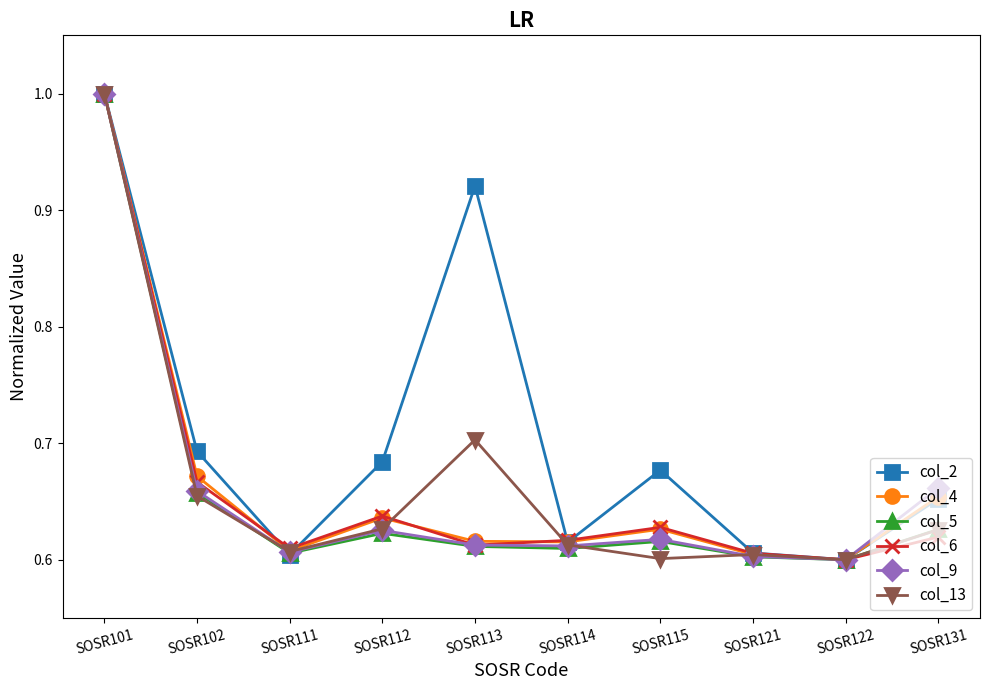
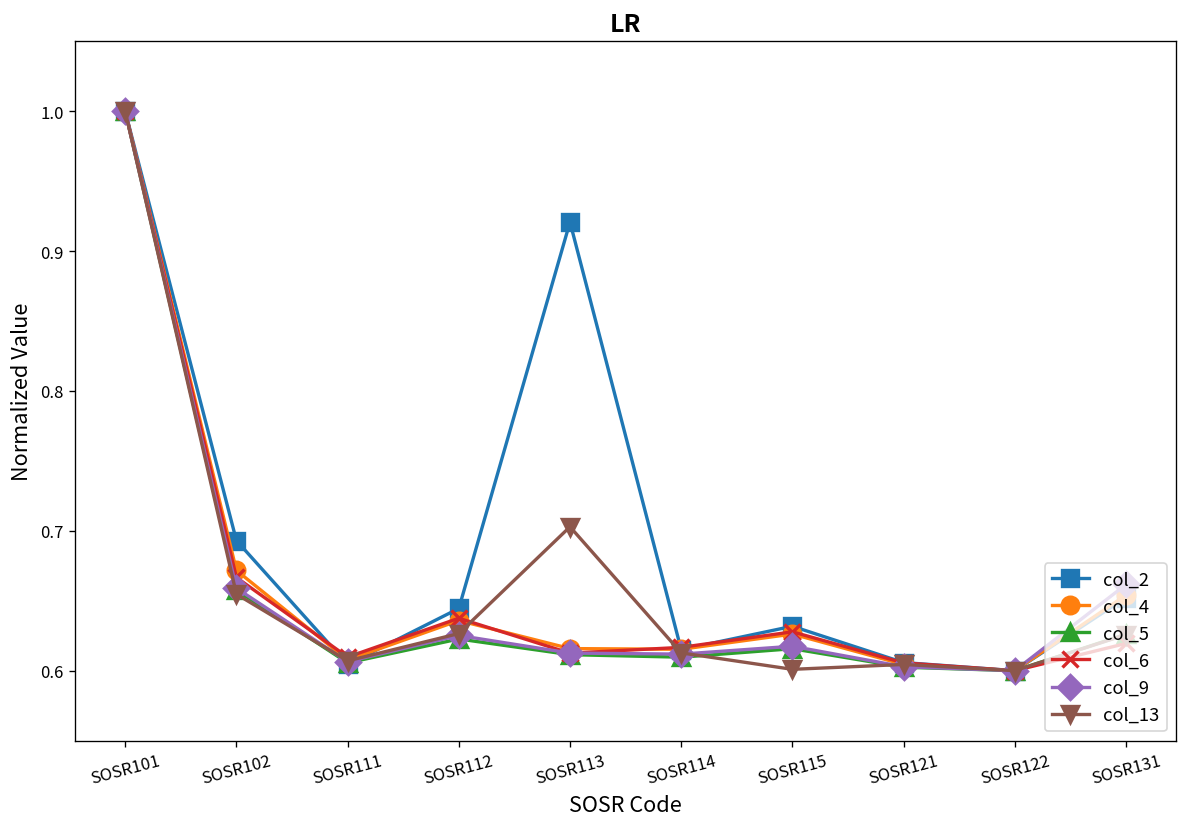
  {
    "col_2": {
      "SOSR102": 0.693,
-     "SOSR112": 0.684,
+     "SOSR112": 0.644,
      "SOSR113": 0.921,
-     "SOSR115": 0.677
+     "SOSR115": 0.632
    },
    "col_4": {
      "SOSR102": 0.672,
      "SOSR113": 0.616
    },
    "col_5": {
      "SOSR112": 0.623,
      "SOSR114": 0.610
    },
    "col_6": {
      "SOSR102": 0.667
    },
    "col_13": {
      "SOSR102": 0.655,
      "SOSR113": 0.703,
      "SOSR115": 0.601
    }
  }
